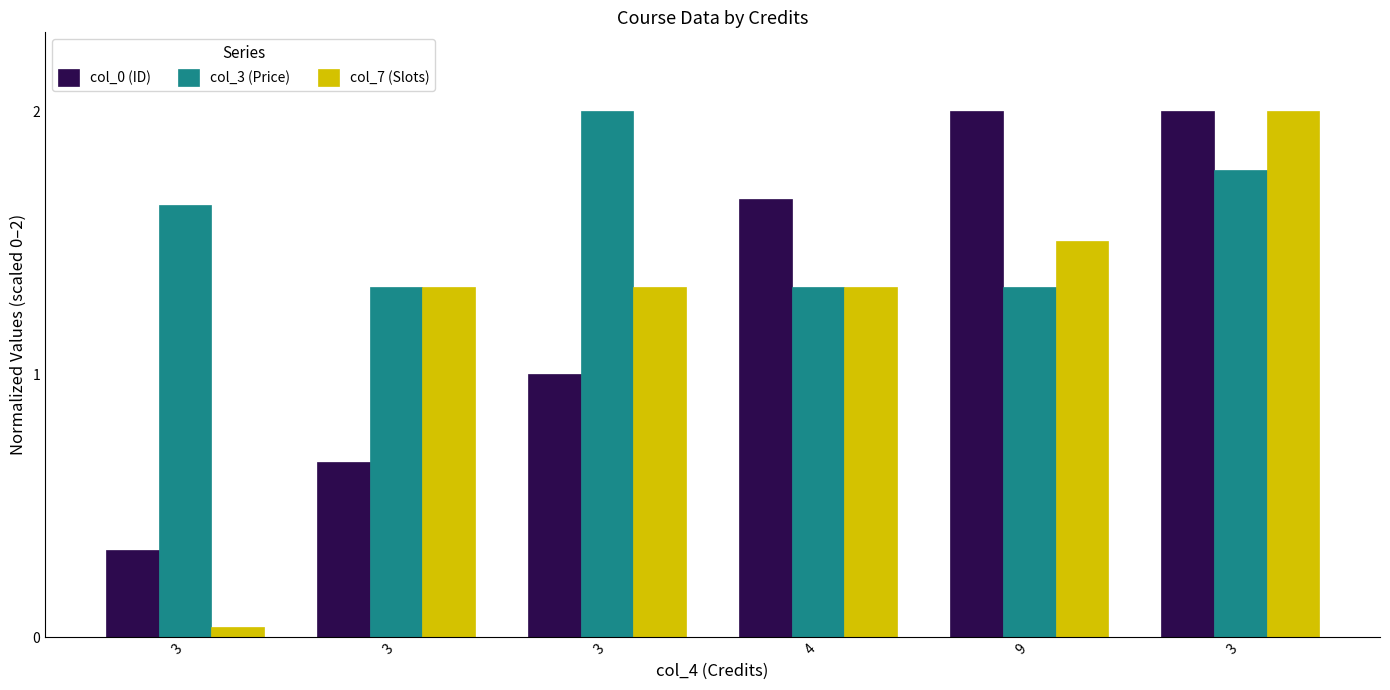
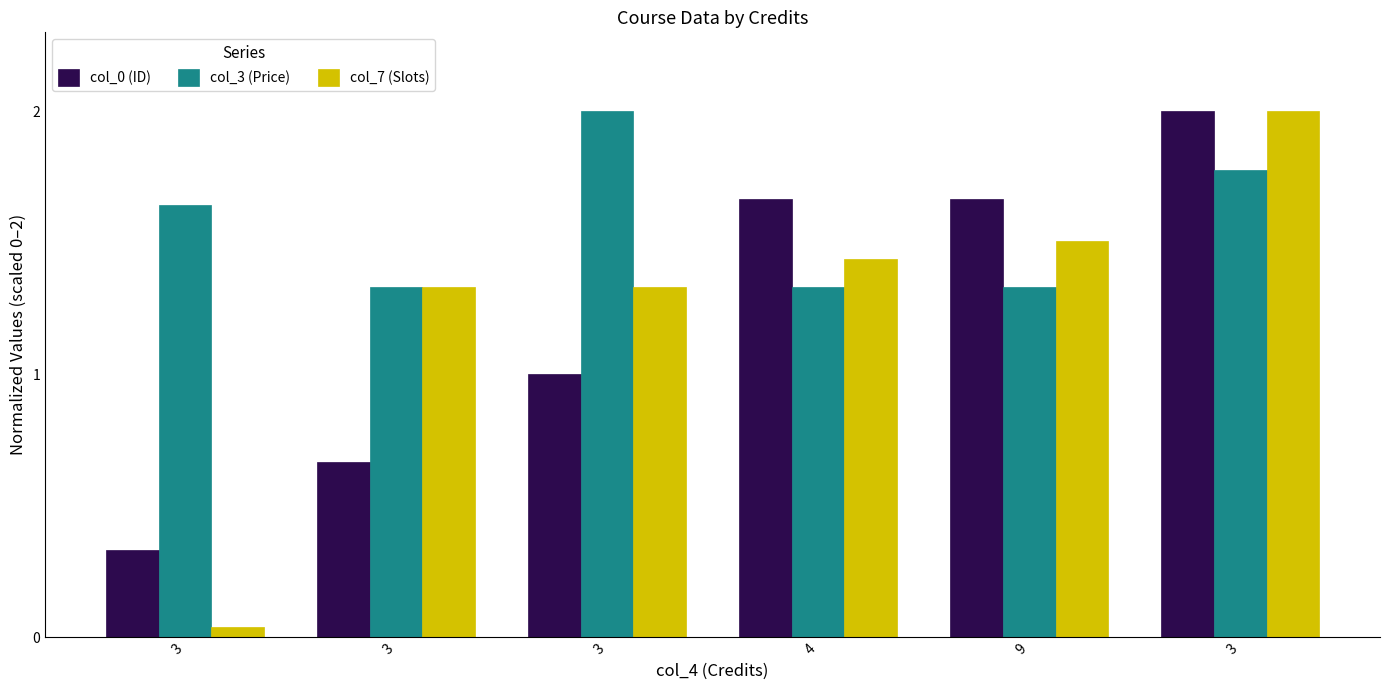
  {
    "col_0 (ID)": {
      "4": 1.67,
-     "9": 2.00
+     "9": 1.67
    },
    "col_3 (Price)": {
      "4": 1.33,
      "9": 1.33
    },
    "col_7 (Slots)": {
-     "4": 1.33,
+     "4": 1.44,
      "9": 1.51
    }
  }
